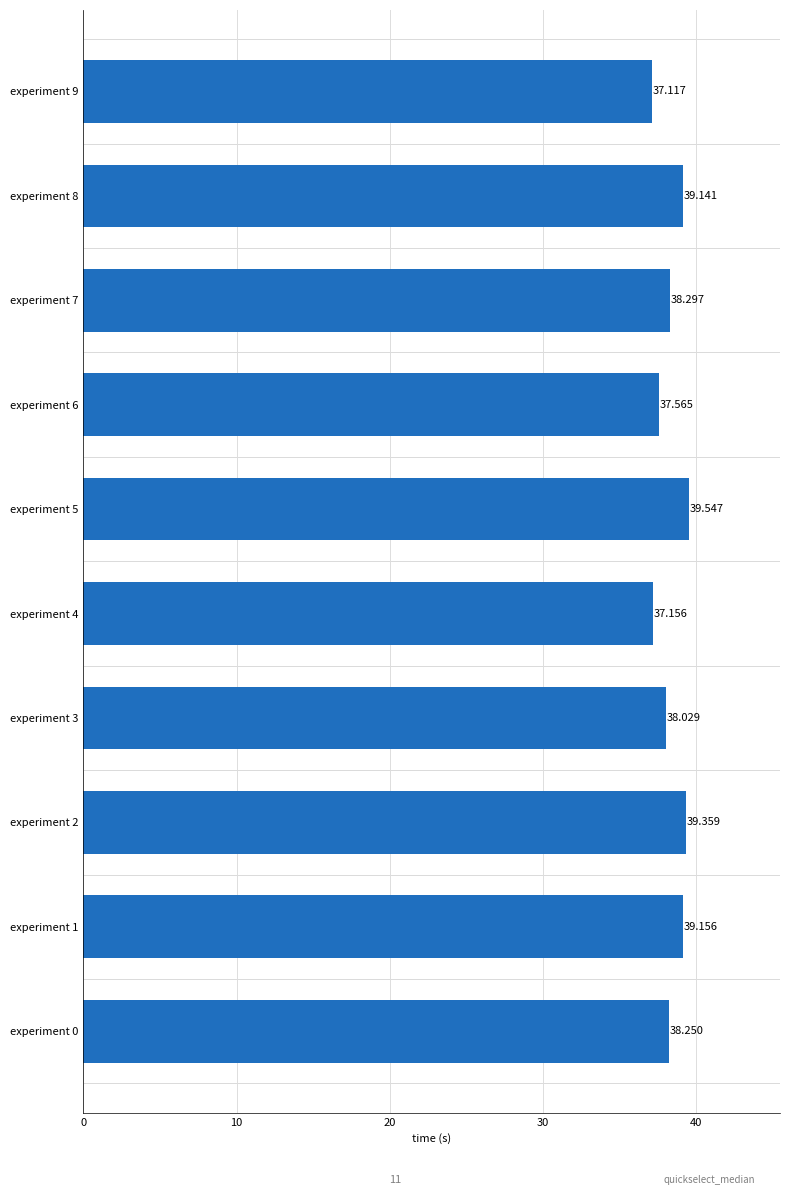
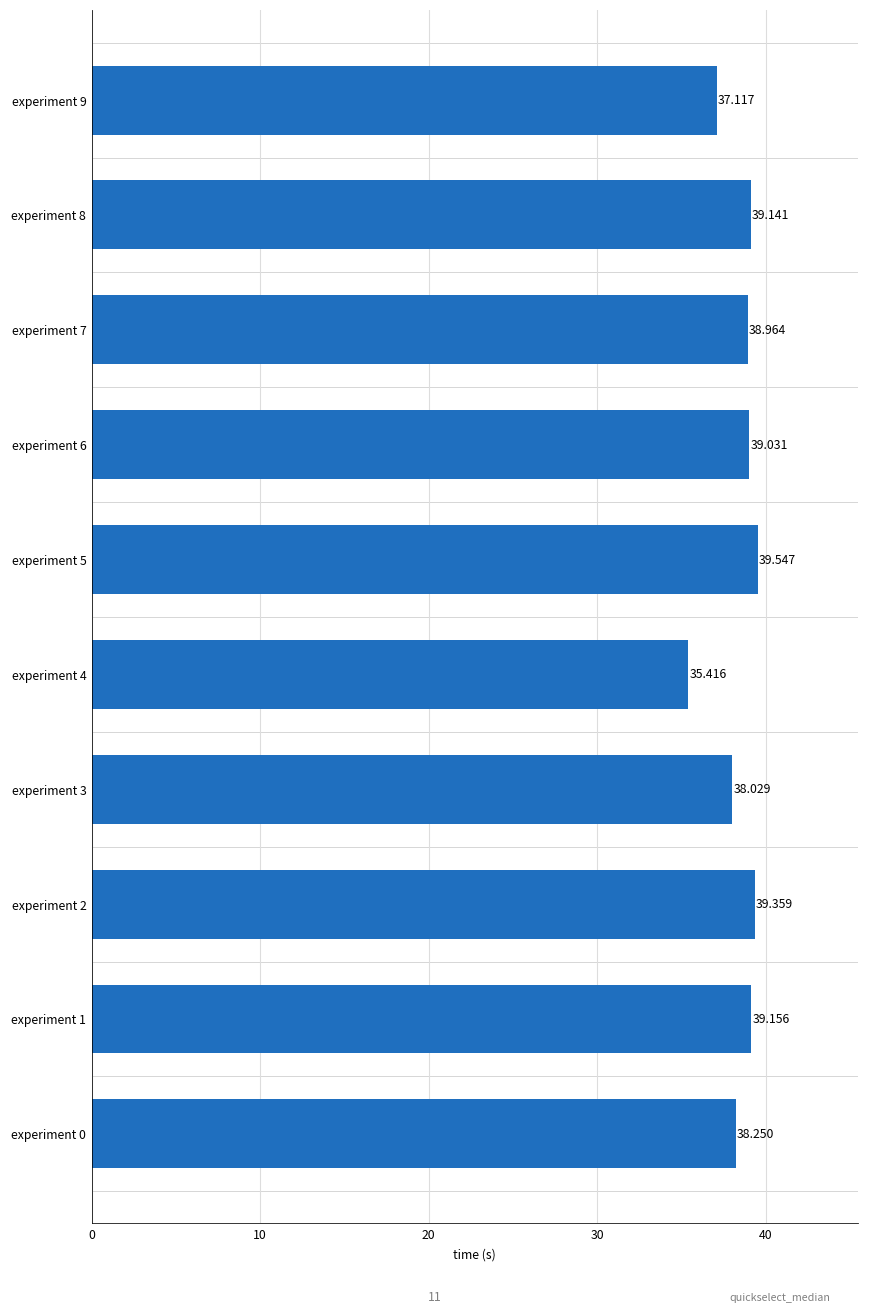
  {
    "experiment 9": 37.117,
    "experiment 8": 39.141,
-   "experiment 7": 38.297,
-   "experiment 6": 37.565,
+   "experiment 7": 38.964,
+   "experiment 6": 39.031,
    "experiment 5": 39.547,
-   "experiment 4": 37.156,
+   "experiment 4": 35.416,
    "experiment 3": 38.029,
    "experiment 2": 39.359,
    "experiment 1": 39.156,
    "experiment 0": 38.250
  }
